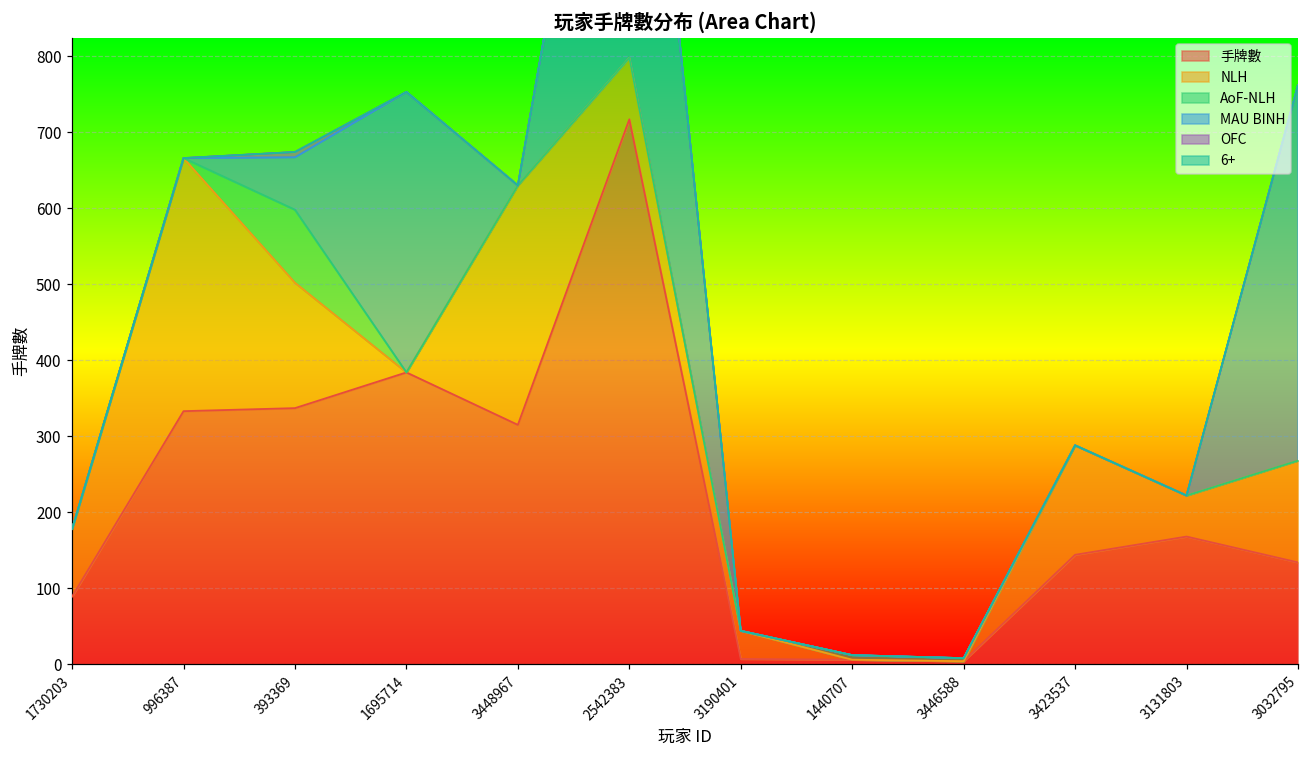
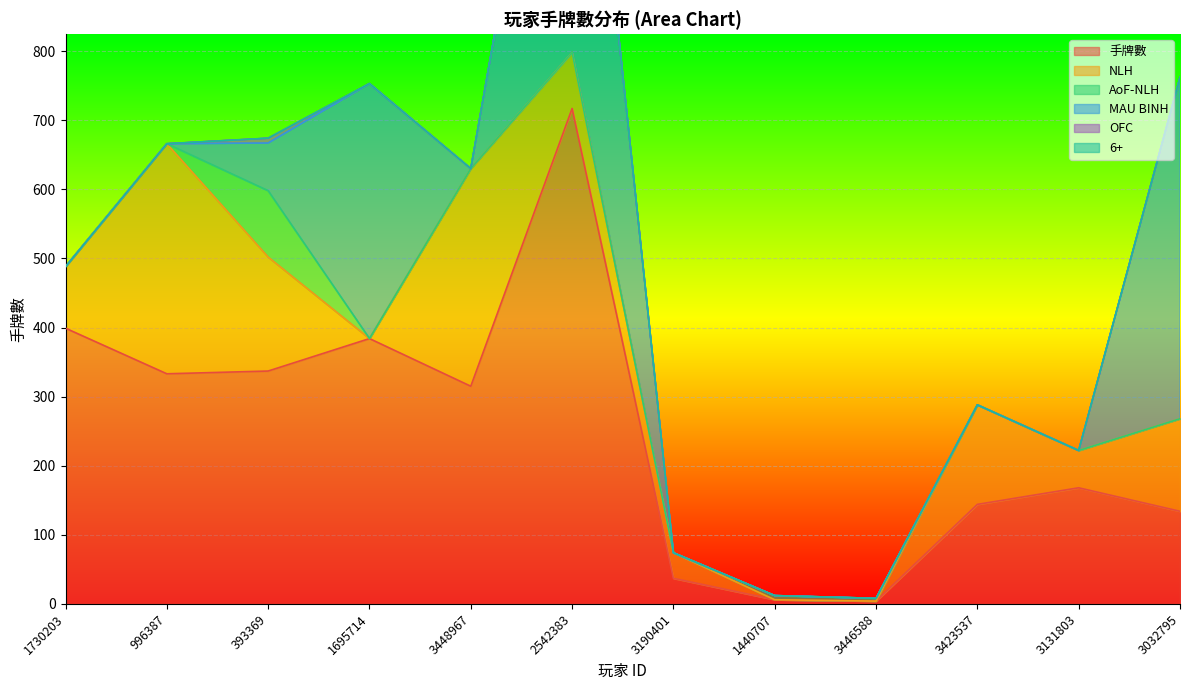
  {
    "手牌數": {
-     "1730203": 90,
+     "1730203": 400,
      "996387": 330,
      "393369": 340,
      "3448967": 320,
      "2542383": 720,
-     "3190401": 10,
+     "3190401": 40,
      "3423537": 140,
      "3131803": 170,
      "3032795": 130
    },
    "NLH": {
      "393369": 170
    },
    "MAU BINH": {
      "393369": 70
    }
  }
